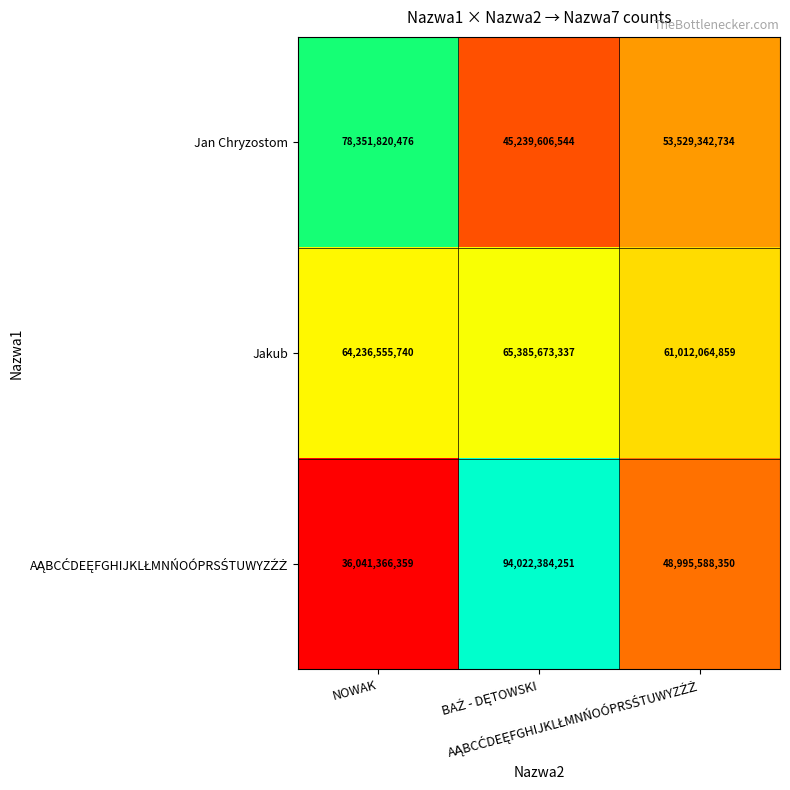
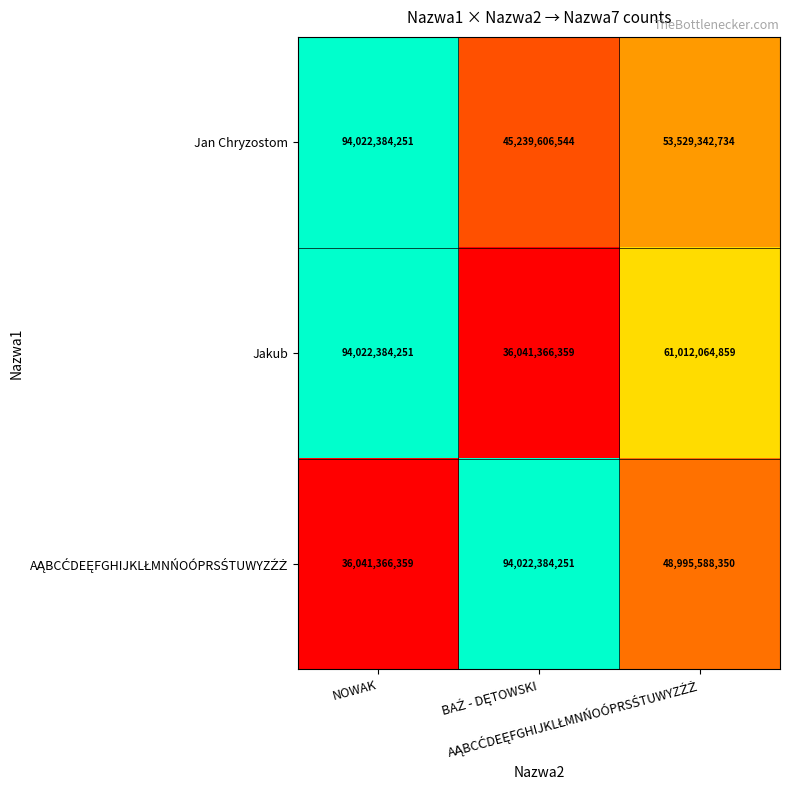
  {
    "Jan Chryzostom": {
-     "NOWAK": "78,351,820,476",
+     "NOWAK": "94,022,384,251",
      "BAŹ - DĘTOWSKI": "45,239,606,544",
      "AĄBCĆDEĘFGHIJKLŁMNŃOÓPRSŚTUWYZŹŻ": "53,529,342,734"
    },
    "Jakub": {
-     "NOWAK": "64,236,555,740",
-     "BAŹ - DĘTOWSKI": "65,385,673,337",
+     "NOWAK": "94,022,384,251",
+     "BAŹ - DĘTOWSKI": "36,041,366,359",
      "AĄBCĆDEĘFGHIJKLŁMNŃOÓPRSŚTUWYZŹŻ": "61,012,064,859"
    },
    "AĄBCĆDEĘFGHIJKLŁMNŃOÓPRSŚTUWYZŹŻ": {
      "NOWAK": "36,041,366,359",
      "BAŹ - DĘTOWSKI": "94,022,384,251",
      "AĄBCĆDEĘFGHIJKLŁMNŃOÓPRSŚTUWYZŹŻ": "48,995,588,350"
    }
  }
